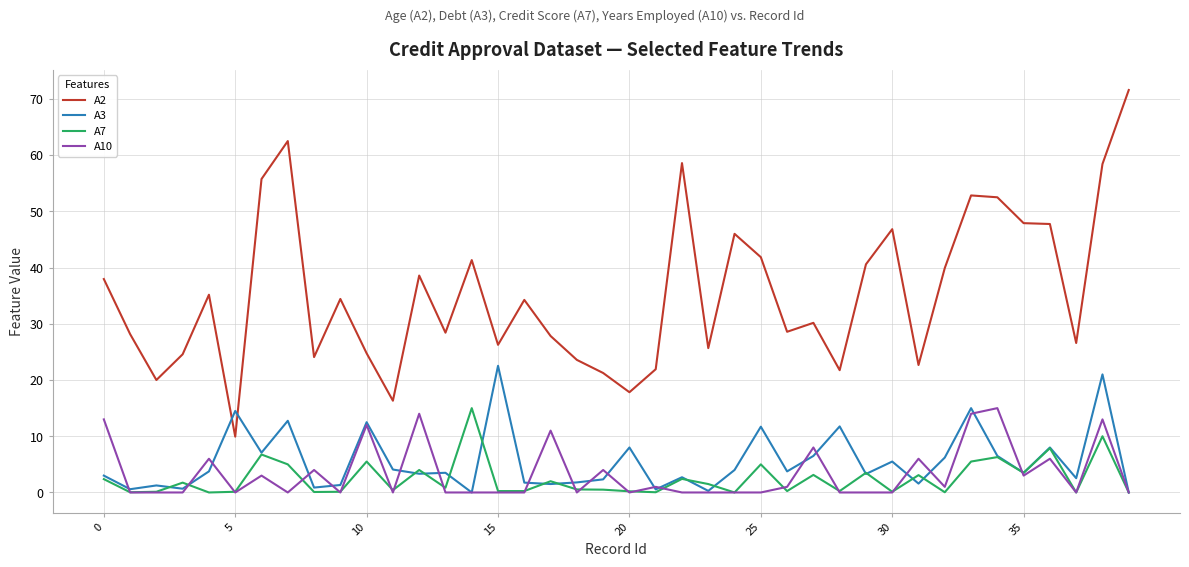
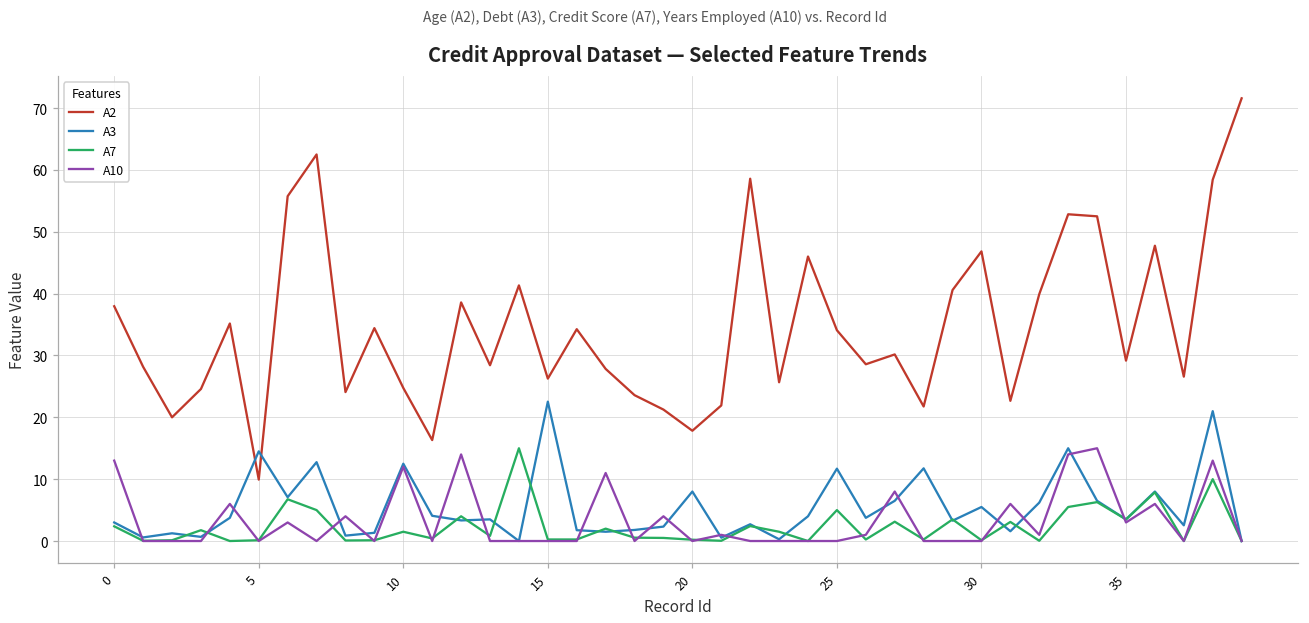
  {
    "A2": {
      "0": 38,
      "5": 10,
      "10": 25,
      "15": 26,
      "20": 18,
-     "25": 42,
+     "25": 34,
      "30": 47,
-     "35": 48
+     "35": 29
    },
    "A3": {
      "0": 3,
      "5": 15,
      "10": 13,
      "15": 23,
      "20": 8,
      "25": 12,
      "30": 6
    },
    "A7": {
      "0": 2,
-     "10": 6,
+     "10": 2,
      "25": 5
    },
    "A10": {
      "0": 13,
      "10": 12,
      "25": 0,
      "35": 3
    }
  }
